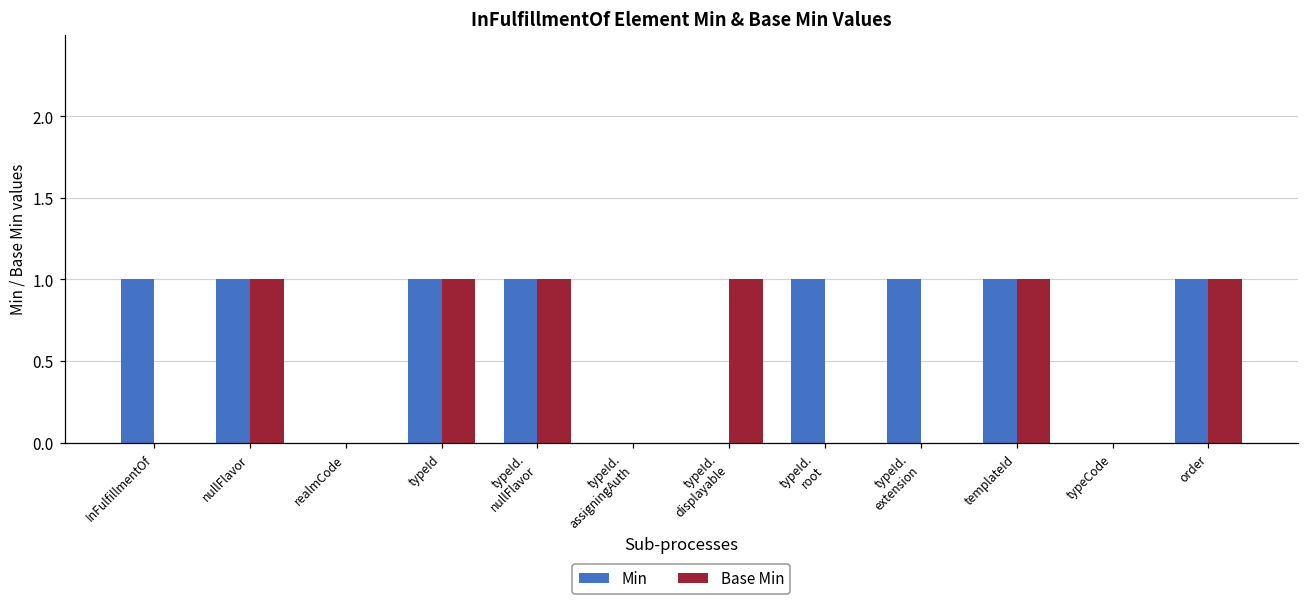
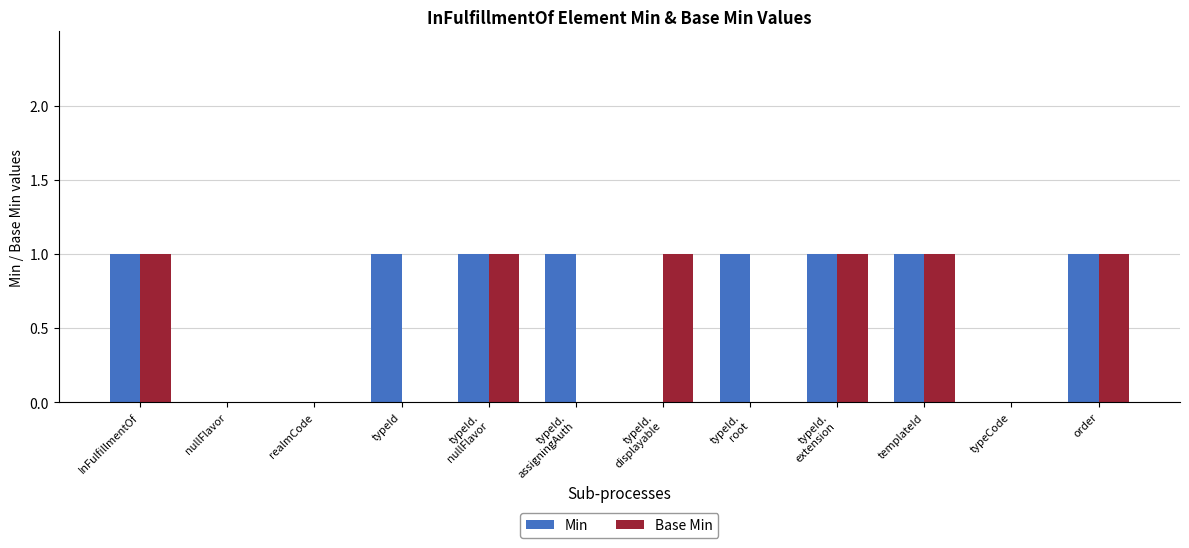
  {
    "Min": {
      "InFulfillmentOf": 1,
-     "nullFlavor": 1,
+     "nullFlavor": 0,
      "realmCode": 0,
      "typeId": 1,
      "typeId. nullFlavor": 1,
-     "typeId. assigningAuth": 0,
+     "typeId. assigningAuth": 1,
      "typeId. displayable": 0,
      "typeId. root": 1,
      "typeId. extension": 1,
      "templateId": 1,
      "typeCode": 0,
      "order": 1
    },
    "Base Min": {
-     "InFulfillmentOf": 0,
-     "nullFlavor": 1,
+     "InFulfillmentOf": 1,
+     "nullFlavor": 0,
      "realmCode": 0,
-     "typeId": 1,
+     "typeId": 0,
      "typeId. nullFlavor": 1,
      "typeId. assigningAuth": 0,
      "typeId. displayable": 1,
      "typeId. root": 0,
-     "typeId. extension": 0,
+     "typeId. extension": 1,
      "templateId": 1,
      "typeCode": 0,
      "order": 1
    }
  }
